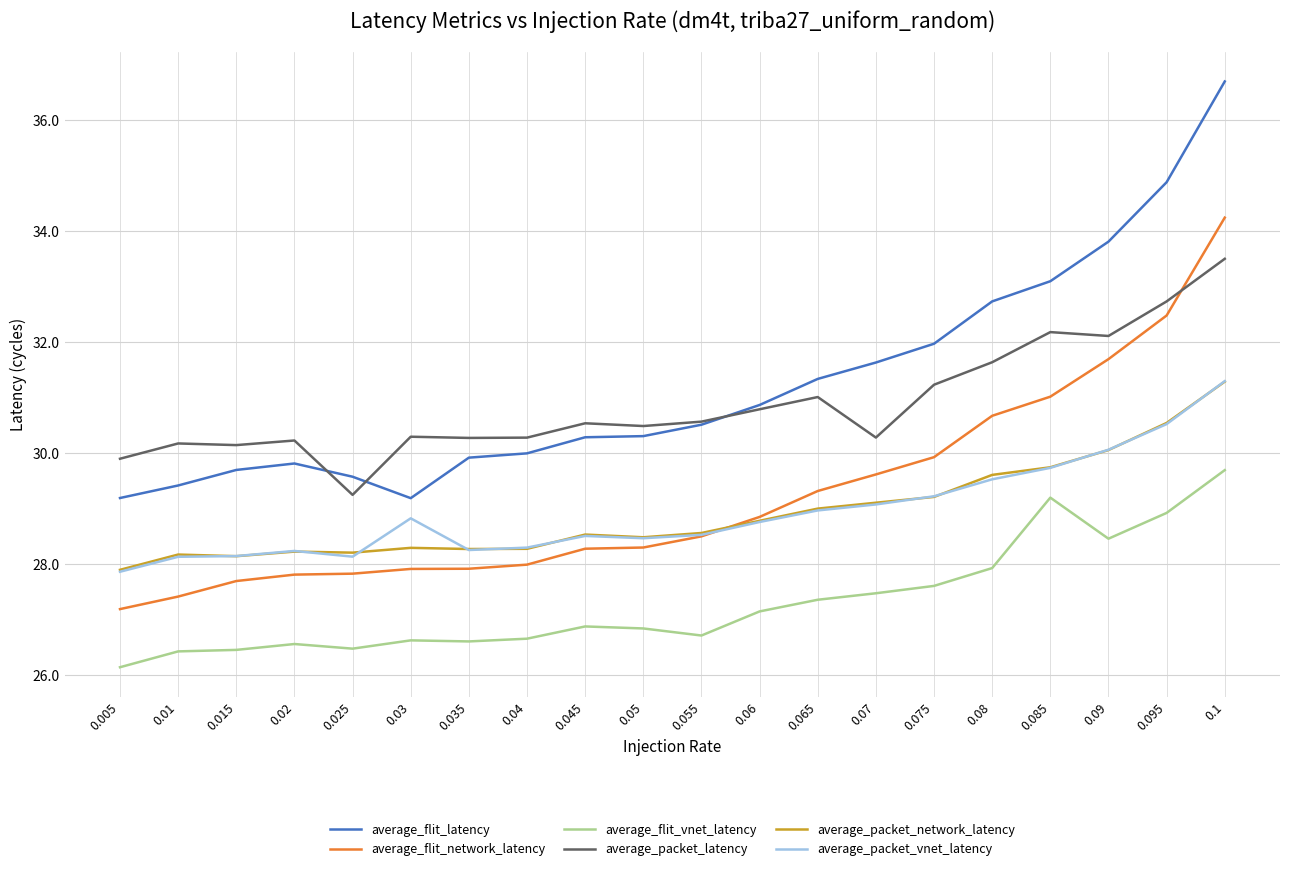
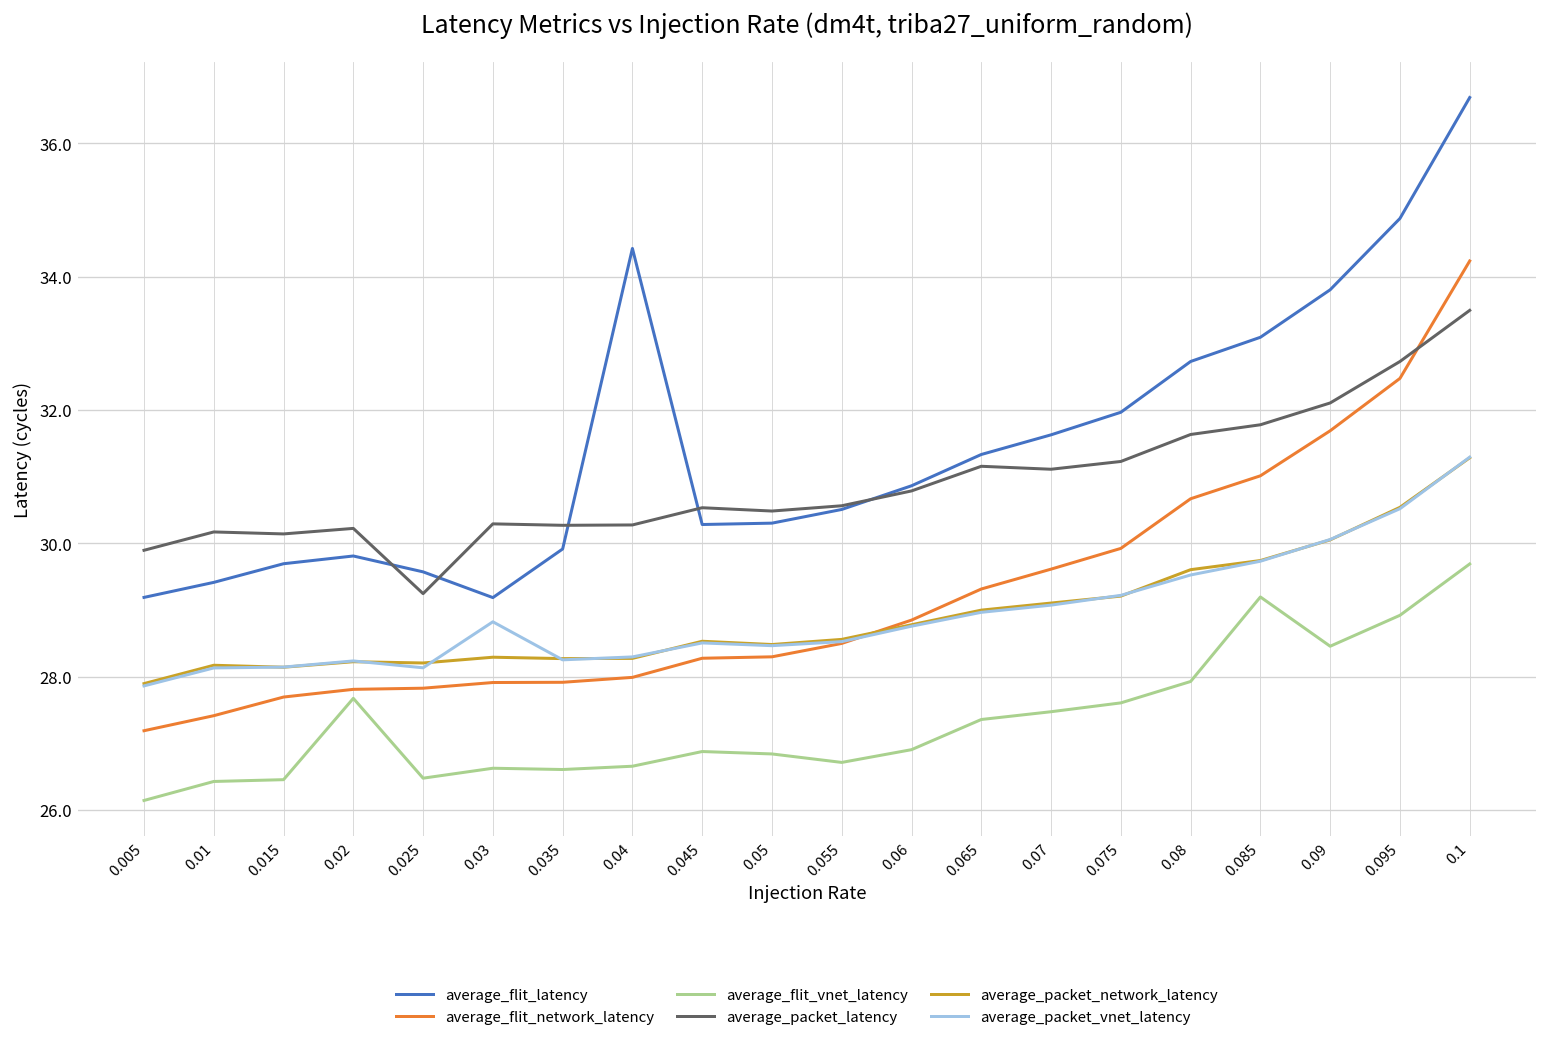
  {
    "average_flit_latency": {
      "0.005": 29.2,
      "0.01": 29.4,
      "0.015": 29.7,
      "0.02": 29.8,
      "0.025": 29.6,
      "0.03": 29.2,
      "0.035": 29.9,
-     "0.04": 30.0,
+     "0.04": 34.4,
      "0.045": 30.3,
      "0.05": 30.3,
      "0.055": 30.5,
      "0.06": 30.9,
      "0.065": 31.3,
      "0.07": 31.6,
      "0.075": 32.0,
      "0.08": 32.7,
      "0.085": 33.1,
      "0.09": 33.8,
      "0.095": 34.9,
      "0.1": 36.7
    },
    "average_flit_vnet_latency": {
      "0.005": 26.1,
      "0.01": 26.4,
      "0.015": 26.5,
-     "0.02": 26.6,
+     "0.02": 27.7,
      "0.025": 26.5,
      "0.03": 26.6,
      "0.035": 26.6,
      "0.04": 26.7,
      "0.045": 26.9,
      "0.05": 26.8,
      "0.055": 26.7,
-     "0.06": 27.1,
+     "0.06": 26.9,
      "0.065": 27.4,
      "0.07": 27.5,
      "0.075": 27.6,
      "0.08": 27.9,
      "0.085": 29.2,
      "0.09": 28.5,
      "0.095": 28.9,
      "0.1": 29.7
    },
    "average_packet_latency": {
      "0.005": 29.9,
      "0.01": 30.2,
      "0.015": 30.1,
      "0.02": 30.2,
      "0.025": 29.2,
      "0.03": 30.3,
      "0.035": 30.3,
      "0.04": 30.3,
      "0.045": 30.5,
      "0.05": 30.5,
      "0.055": 30.6,
      "0.06": 30.8,
-     "0.065": 31.0,
-     "0.07": 30.3,
+     "0.065": 31.2,
+     "0.07": 31.1,
      "0.075": 31.2,
      "0.08": 31.6,
-     "0.085": 32.2,
+     "0.085": 31.8,
      "0.09": 32.1,
      "0.095": 32.7,
      "0.1": 33.5
    },
    "average_packet_vnet_latency": {
      "0.025": 28.1,
      "0.03": 28.8,
      "0.08": 29.5
    }
  }
